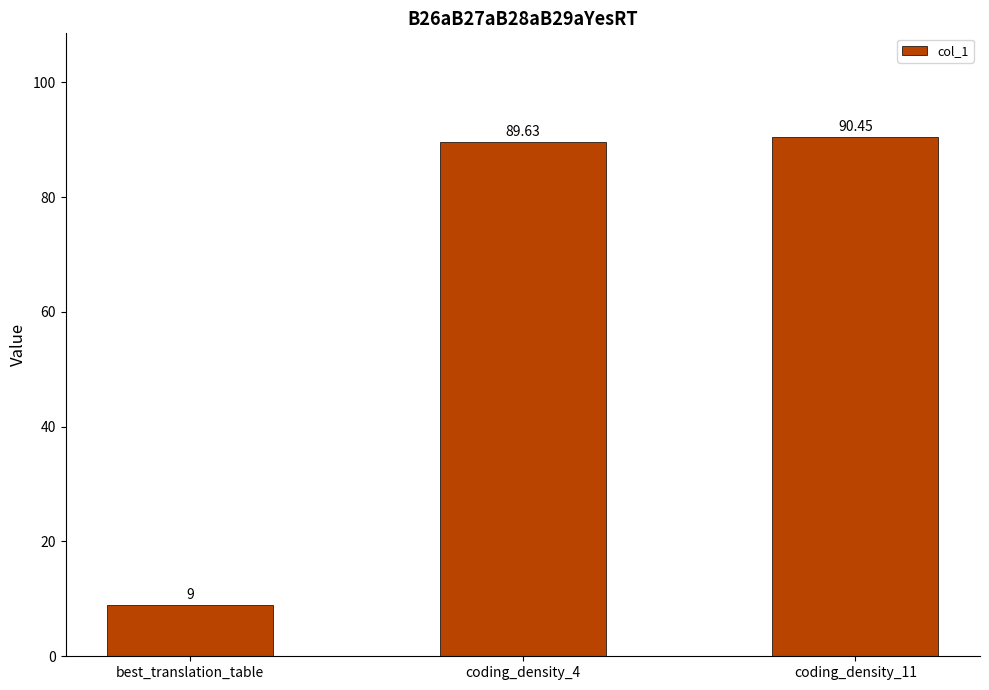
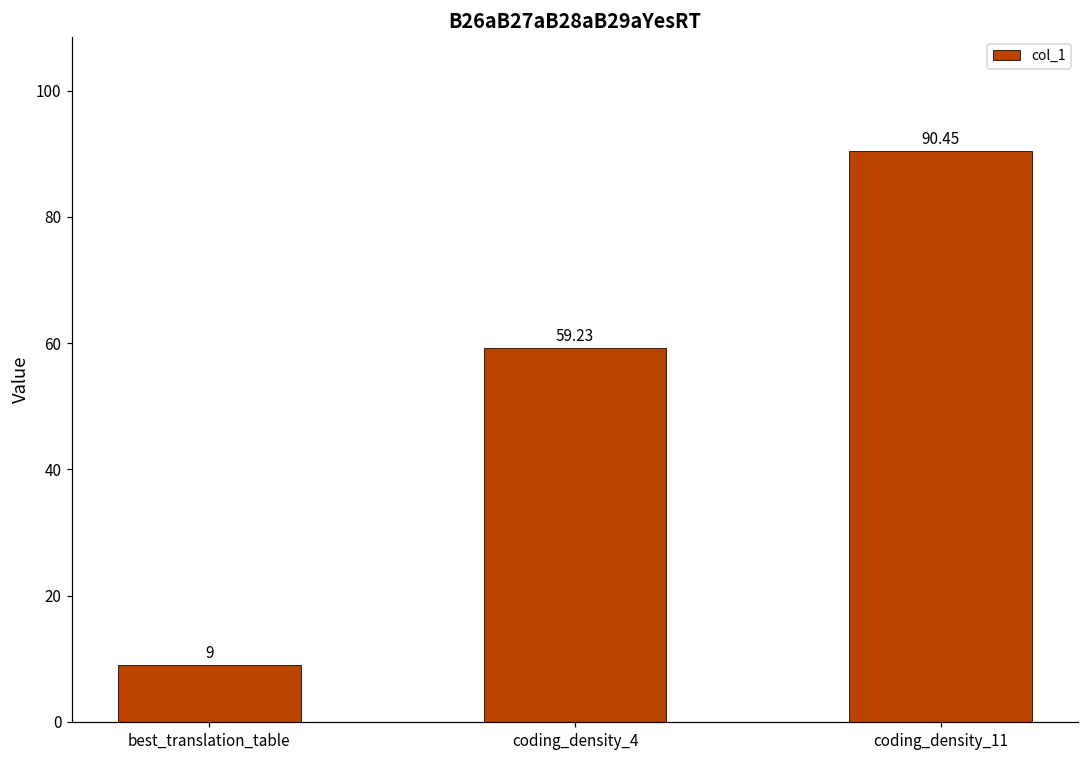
  {
    "best_translation_table": 9,
-   "coding_density_4": 89.63,
+   "coding_density_4": 59.23,
    "coding_density_11": 90.45
  }
